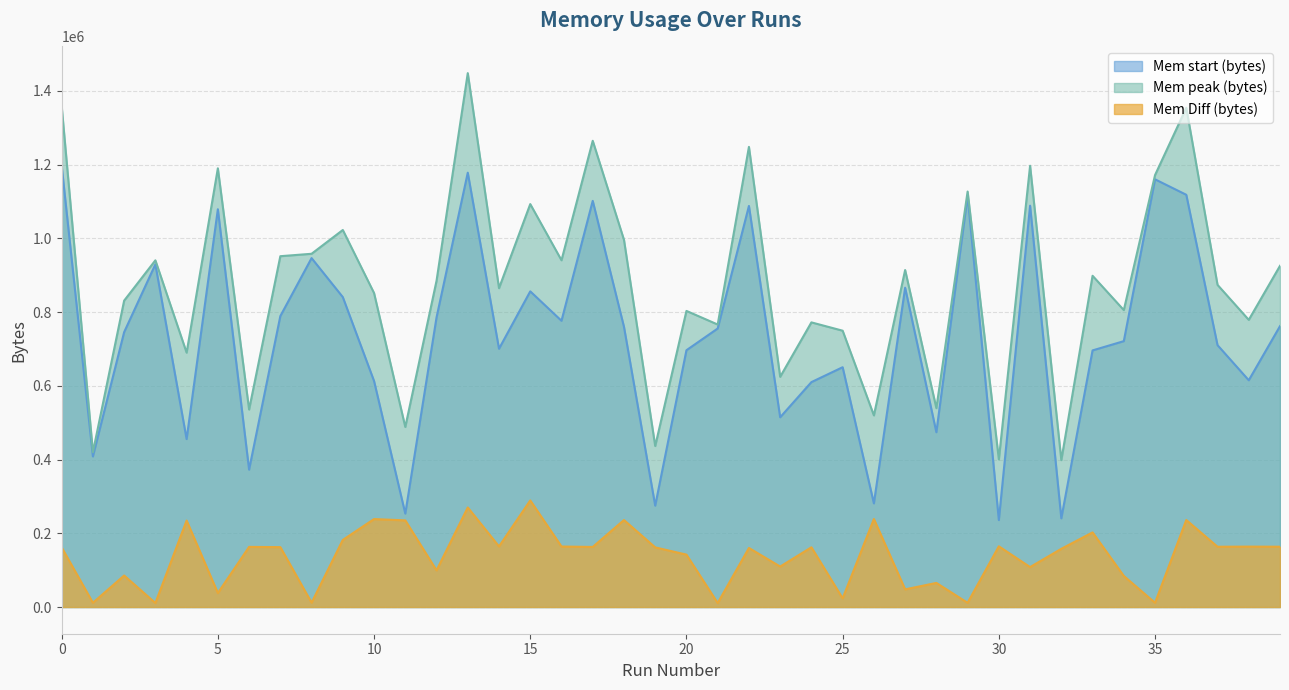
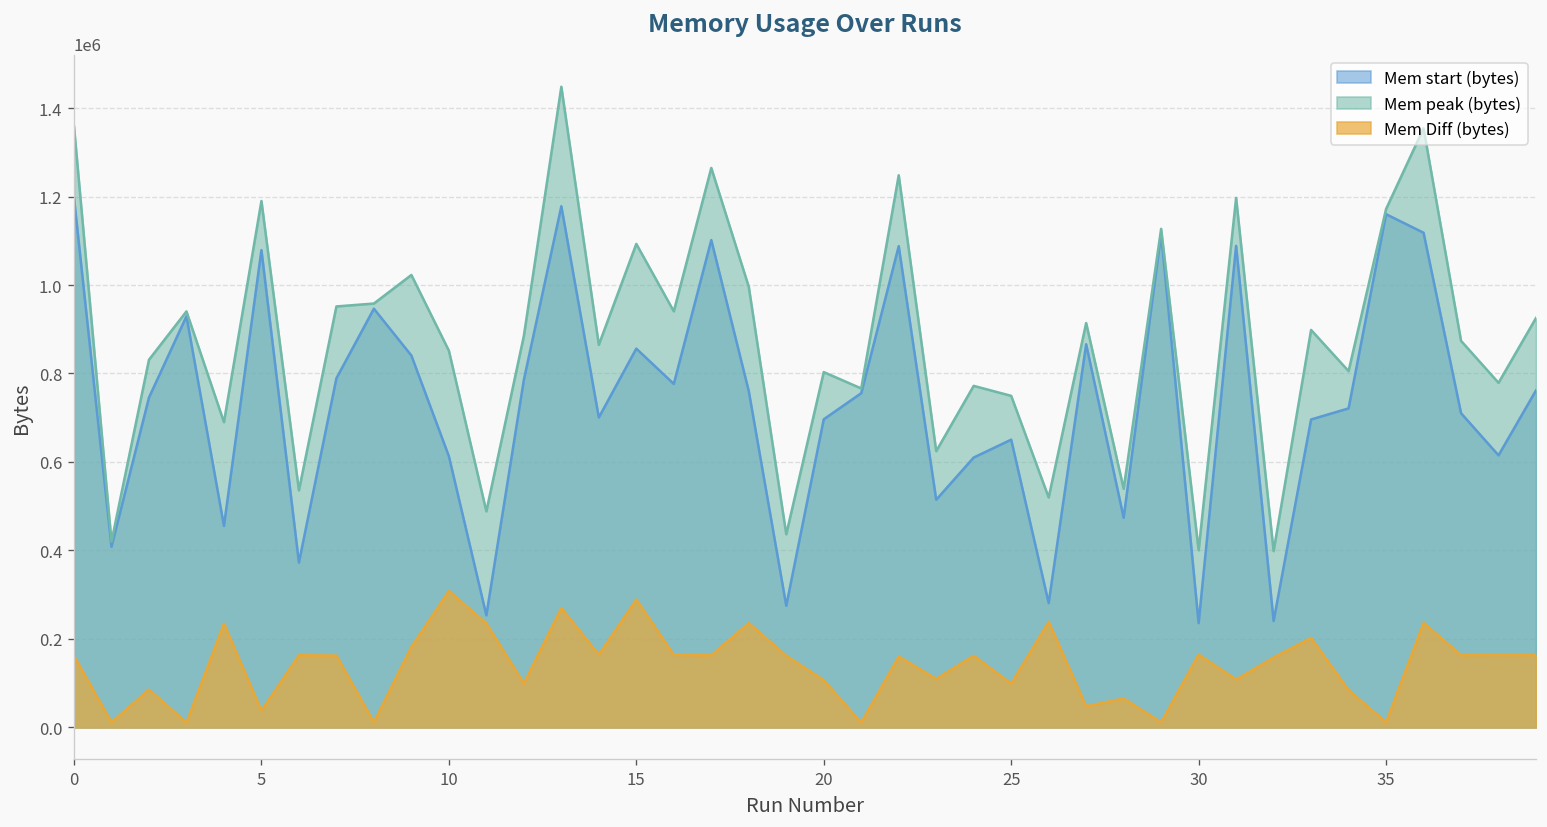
  {
    "Mem Diff (bytes)": {
      "0": 160000,
      "5": 40000,
-     "10": 240000,
+     "10": 310000,
      "15": 290000,
-     "20": 140000,
-     "25": 20000,
+     "20": 110000,
+     "25": 100000,
      "30": 160000,
      "35": 10000
    }
  }
